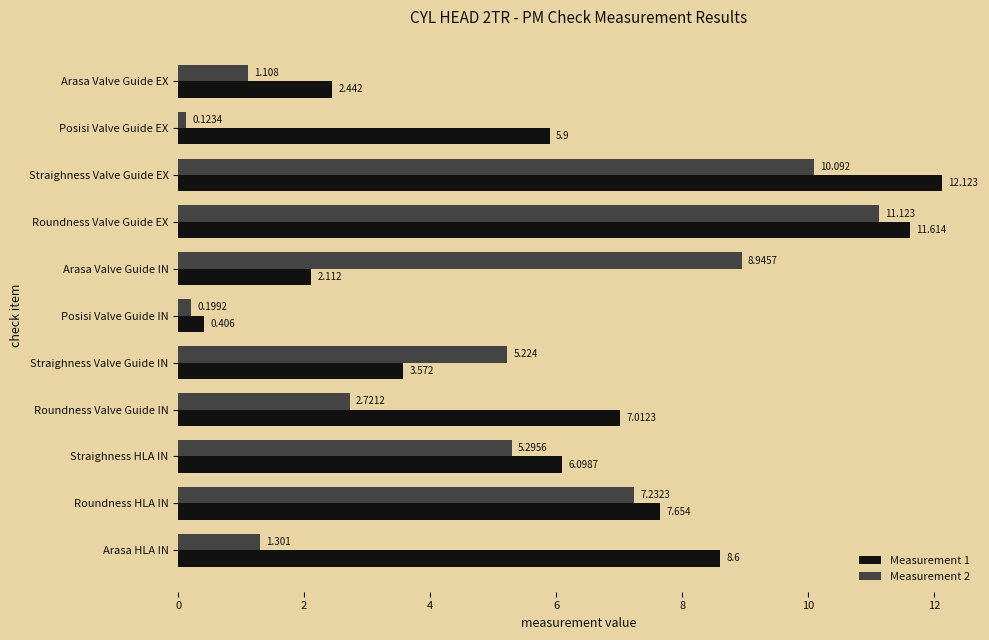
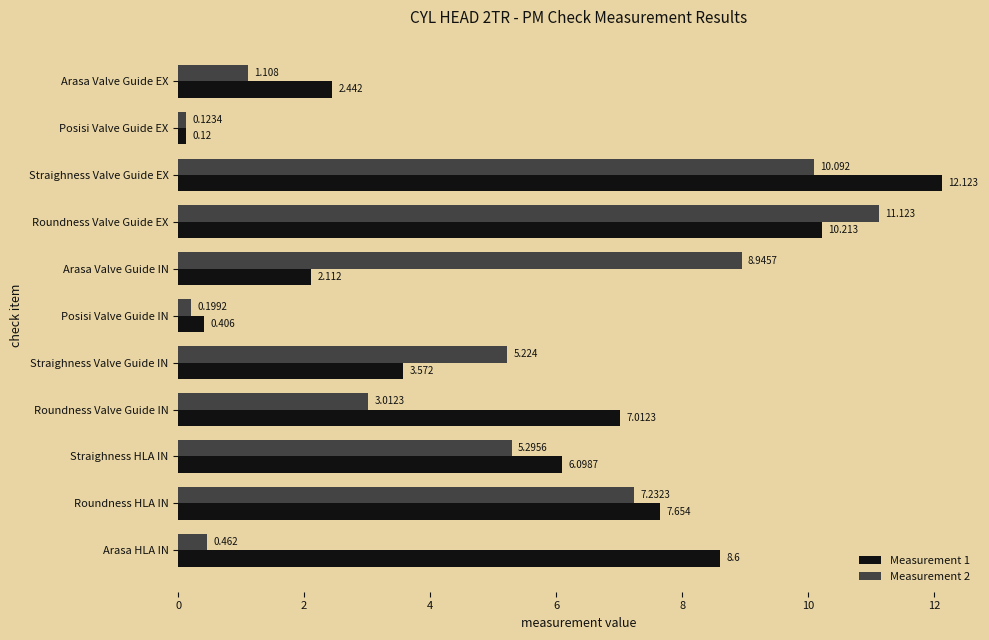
  {
    "Measurement 1": {
      "Arasa Valve Guide EX": 2.442,
-     "Posisi Valve Guide EX": 5.9,
+     "Posisi Valve Guide EX": 0.12,
      "Straighness Valve Guide EX": 12.123,
-     "Roundness Valve Guide EX": 11.614,
+     "Roundness Valve Guide EX": 10.213,
      "Arasa Valve Guide IN": 2.112,
      "Posisi Valve Guide IN": 0.406,
      "Straighness Valve Guide IN": 3.572,
      "Roundness Valve Guide IN": 7.0123,
      "Straighness HLA IN": 6.0987,
      "Roundness HLA IN": 7.654,
      "Arasa HLA IN": 8.6
    },
    "Measurement 2": {
      "Arasa Valve Guide EX": 1.108,
      "Posisi Valve Guide EX": 0.1234,
      "Straighness Valve Guide EX": 10.092,
      "Roundness Valve Guide EX": 11.123,
      "Arasa Valve Guide IN": 8.9457,
      "Posisi Valve Guide IN": 0.1992,
      "Straighness Valve Guide IN": 5.224,
-     "Roundness Valve Guide IN": 2.7212,
+     "Roundness Valve Guide IN": 3.0123,
      "Straighness HLA IN": 5.2956,
      "Roundness HLA IN": 7.2323,
-     "Arasa HLA IN": 1.301
+     "Arasa HLA IN": 0.462
    }
  }
